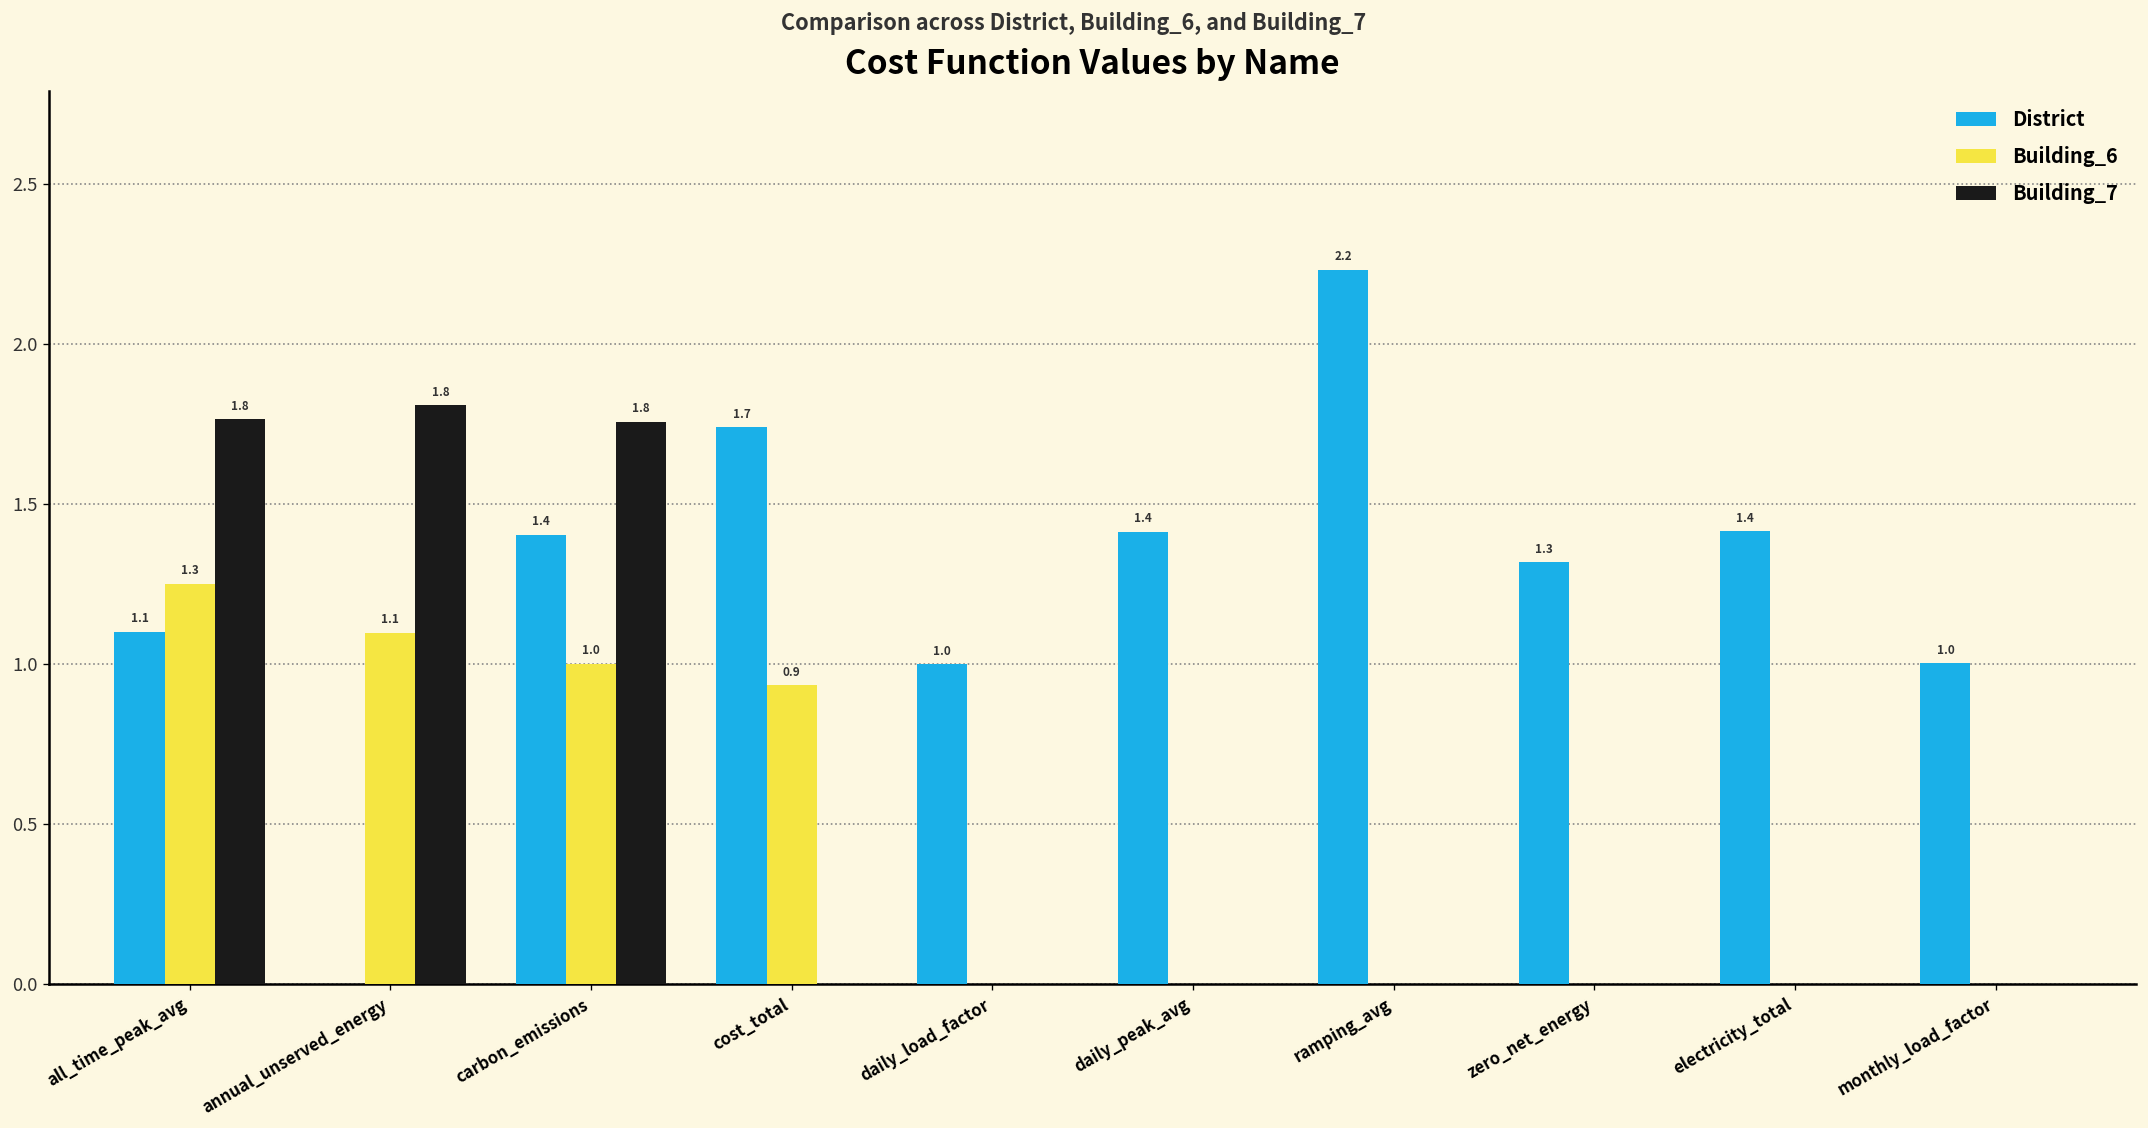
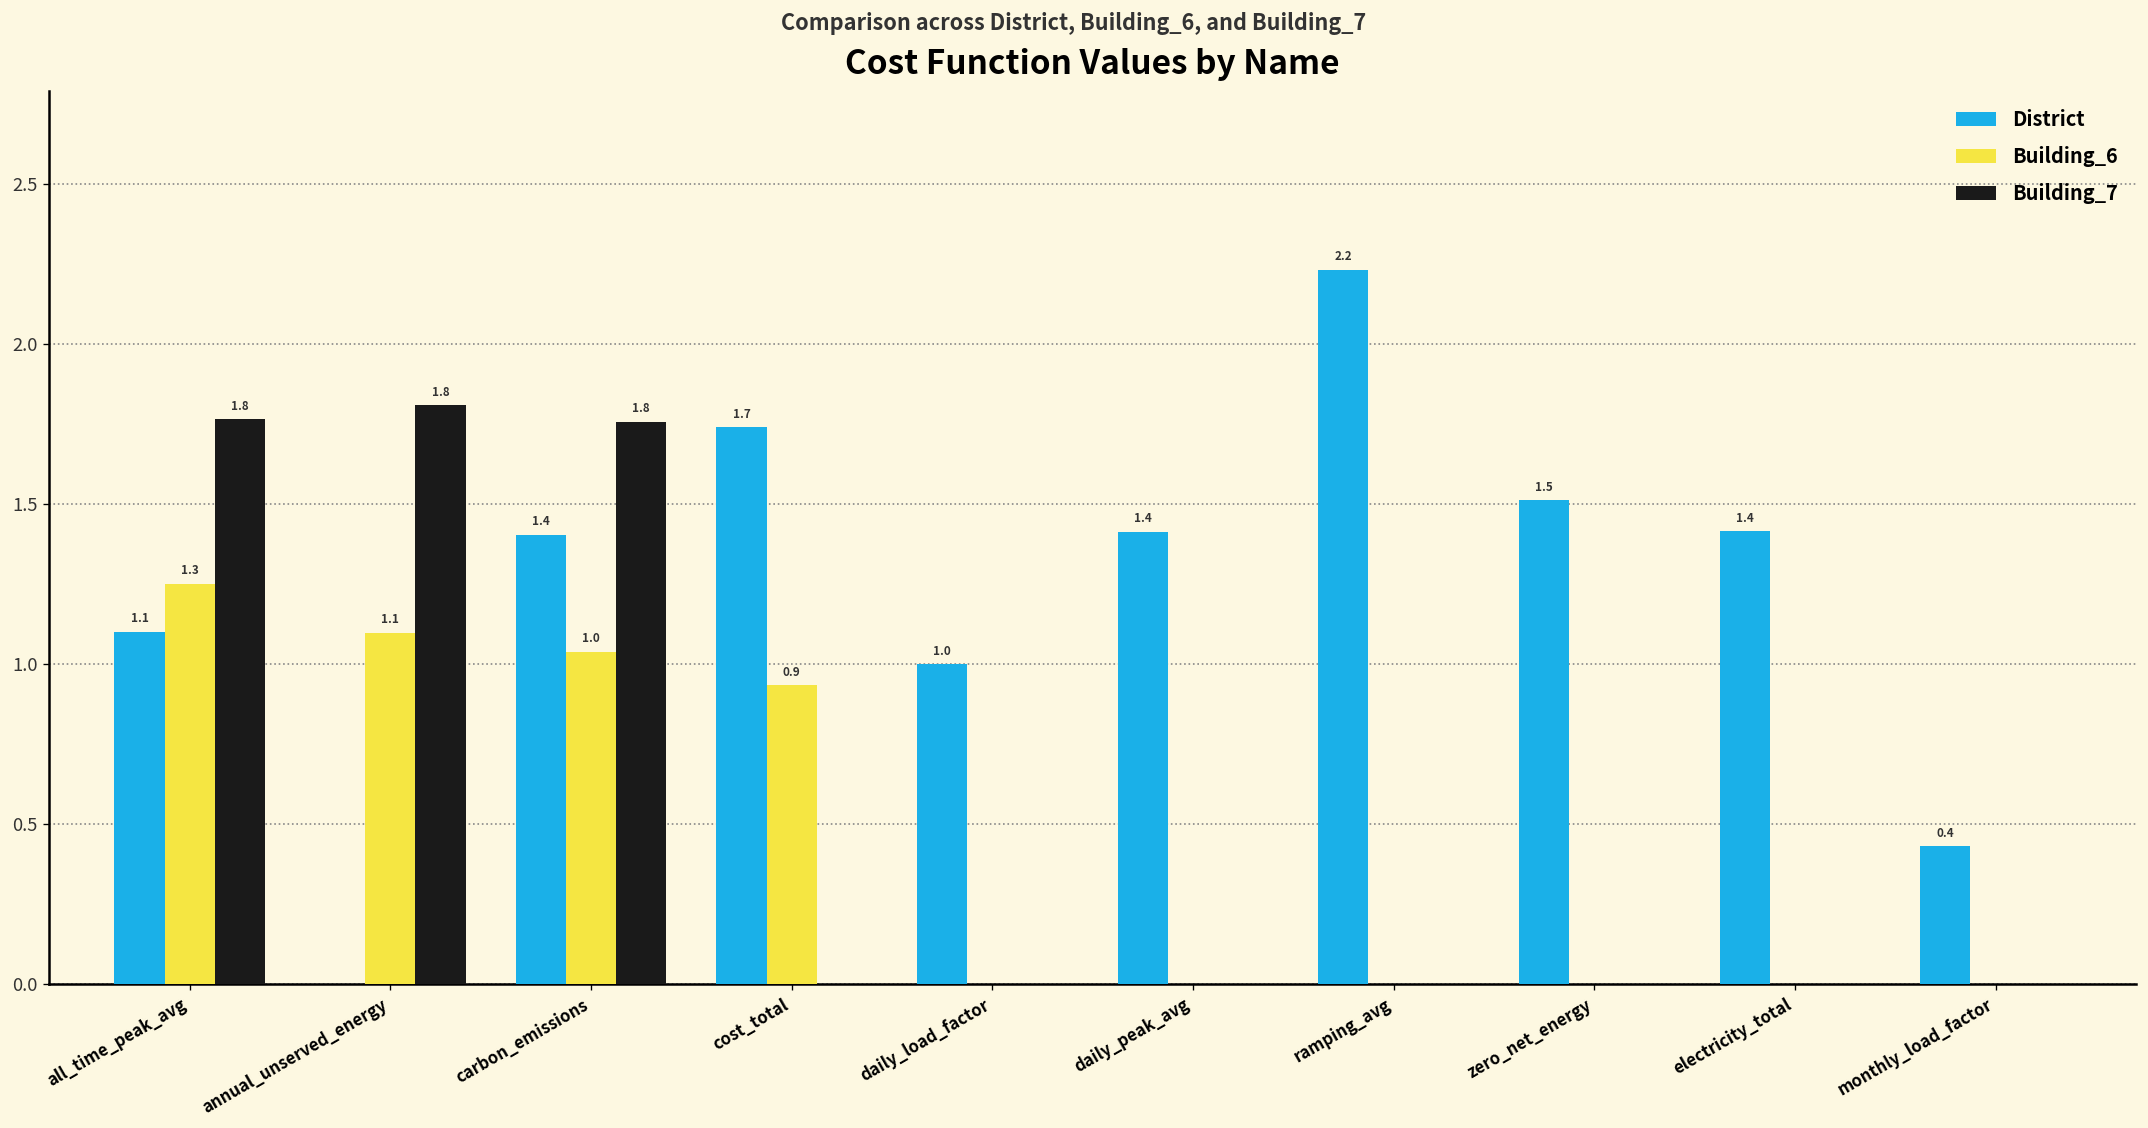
  {
    "District": {
      "all_time_peak_avg": 1.1,
      "carbon_emissions": 1.4,
      "cost_total": 1.7,
      "daily_load_factor": 1.0,
      "daily_peak_avg": 1.4,
      "ramping_avg": 2.2,
-     "zero_net_energy": 1.3,
+     "zero_net_energy": 1.5,
      "electricity_total": 1.4,
-     "monthly_load_factor": 1.0
+     "monthly_load_factor": 0.4
    },
    "Building_6": {
-     "carbon_emissions": 1.00,
+     "carbon_emissions": 1.04,
      "daily_load_factor": 0.00,
      "daily_peak_avg": 0.00,
      "ramping_avg": 0.00,
      "zero_net_energy": 0.00,
      "electricity_total": 0.00,
      "monthly_load_factor": 0.00
    },
    "Building_7": {
      "all_time_peak_avg": 1.8,
      "annual_unserved_energy": 1.8,
      "carbon_emissions": 1.8
    }
  }
